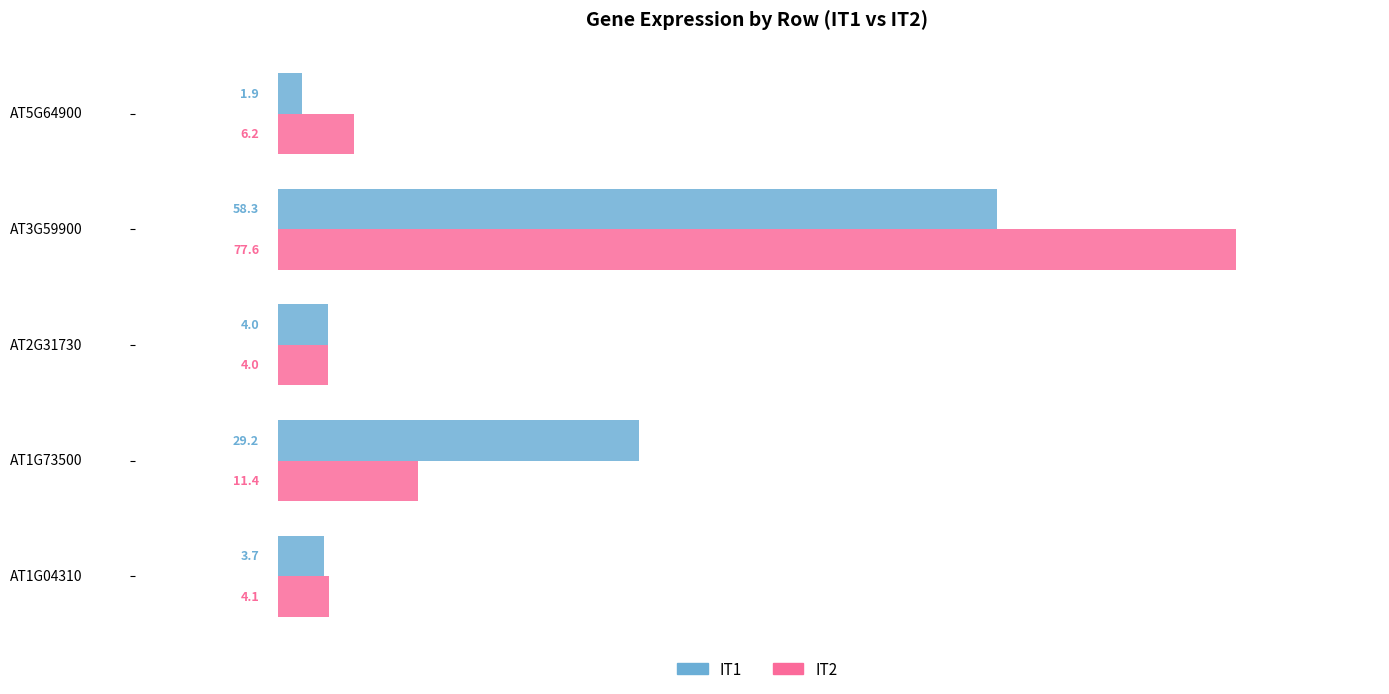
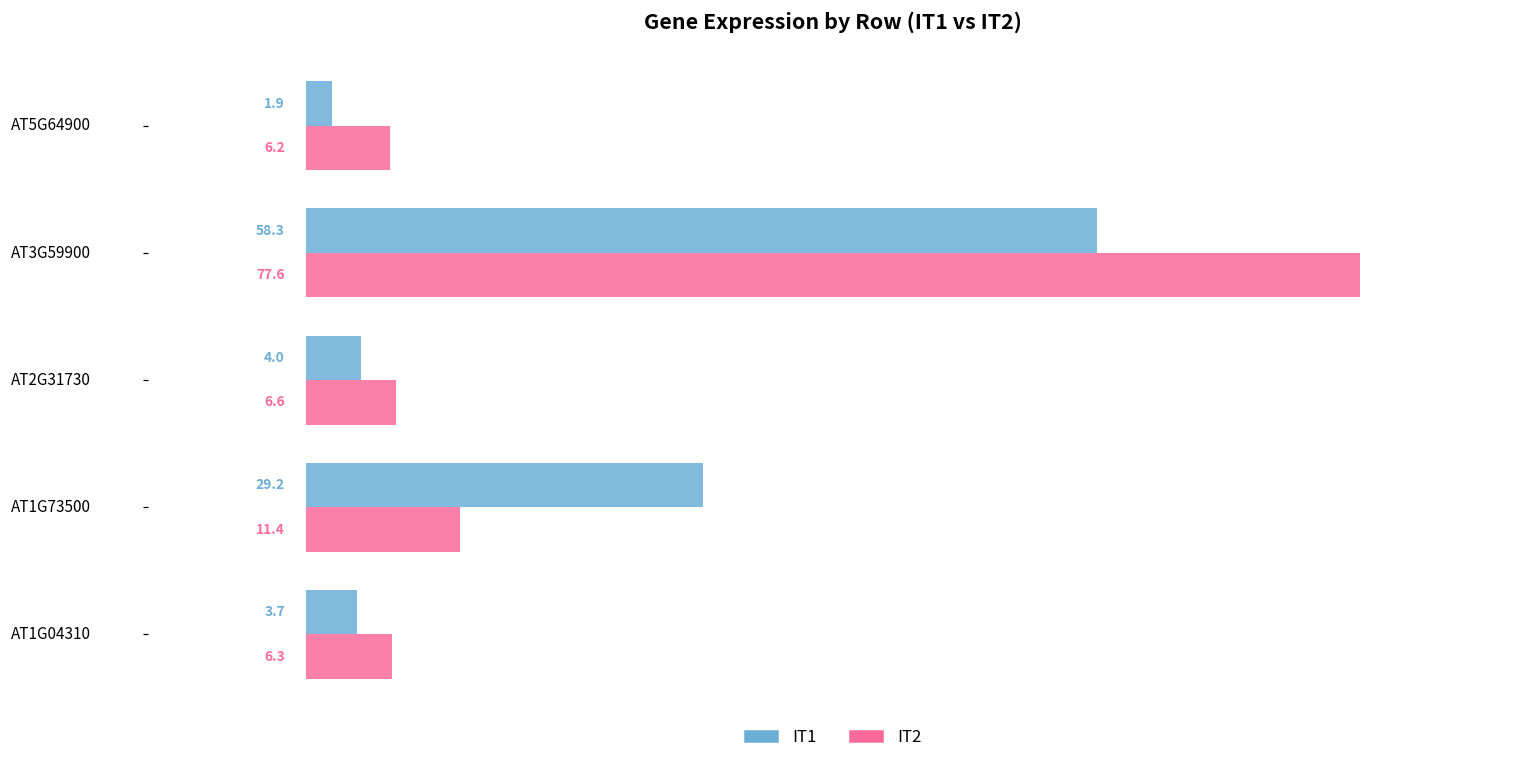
  {
    "IT2": {
-     "AT2G31730": 4.0,
-     "AT1G04310": 4.1
+     "AT2G31730": 6.6,
+     "AT1G04310": 6.3
    }
  }
